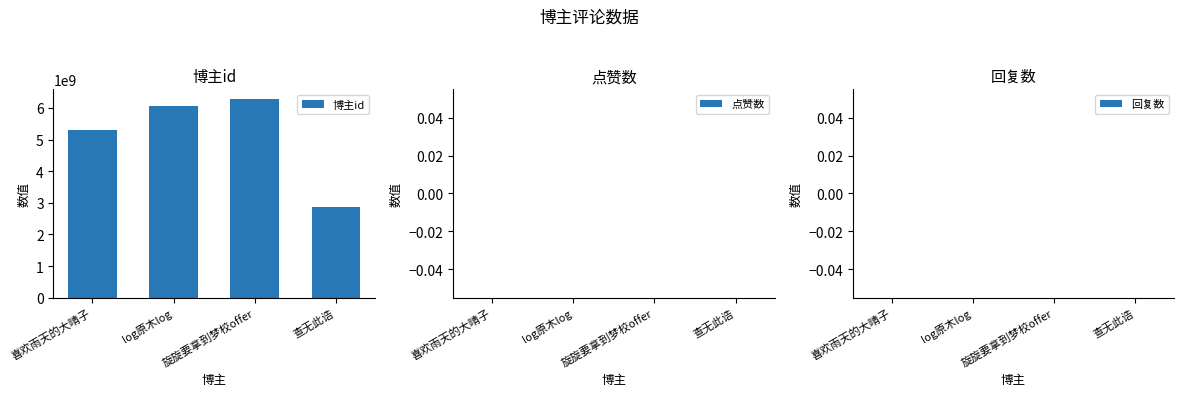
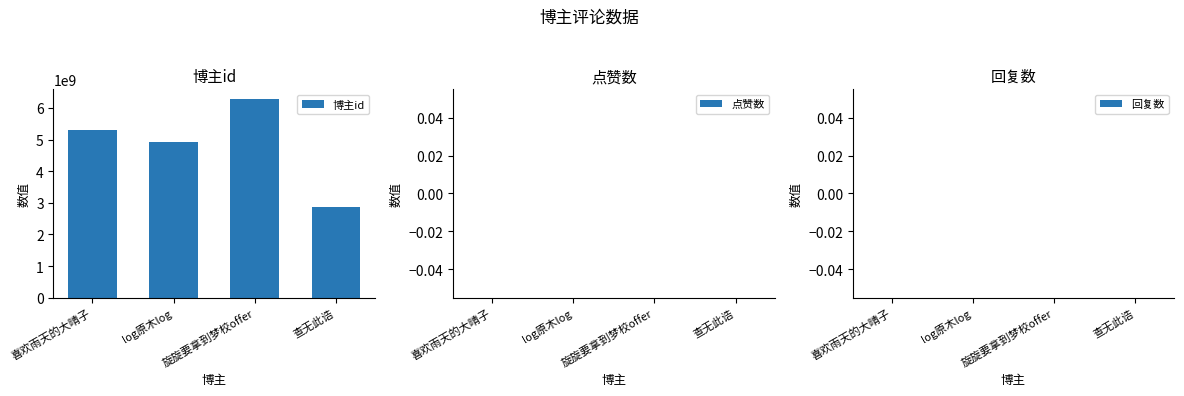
  {
    "博主id": {
      "喜欢雨天的大晴子": 5300000000,
-     "log原木log": 6100000000,
+     "log原木log": 4900000000,
      "旋旋要拿到梦校offer": 6300000000,
      "查无此诰": 2900000000
    },
    "点赞数": {
      "喜欢雨天的大晴子": 0.000,
      "log原木log": 0.000,
      "旋旋要拿到梦校offer": 0.000,
      "查无此诰": 0.000
    },
    "回复数": {
      "喜欢雨天的大晴子": 0.000,
      "log原木log": 0.000,
      "旋旋要拿到梦校offer": 0.000,
      "查无此诰": 0.000
    }
  }
